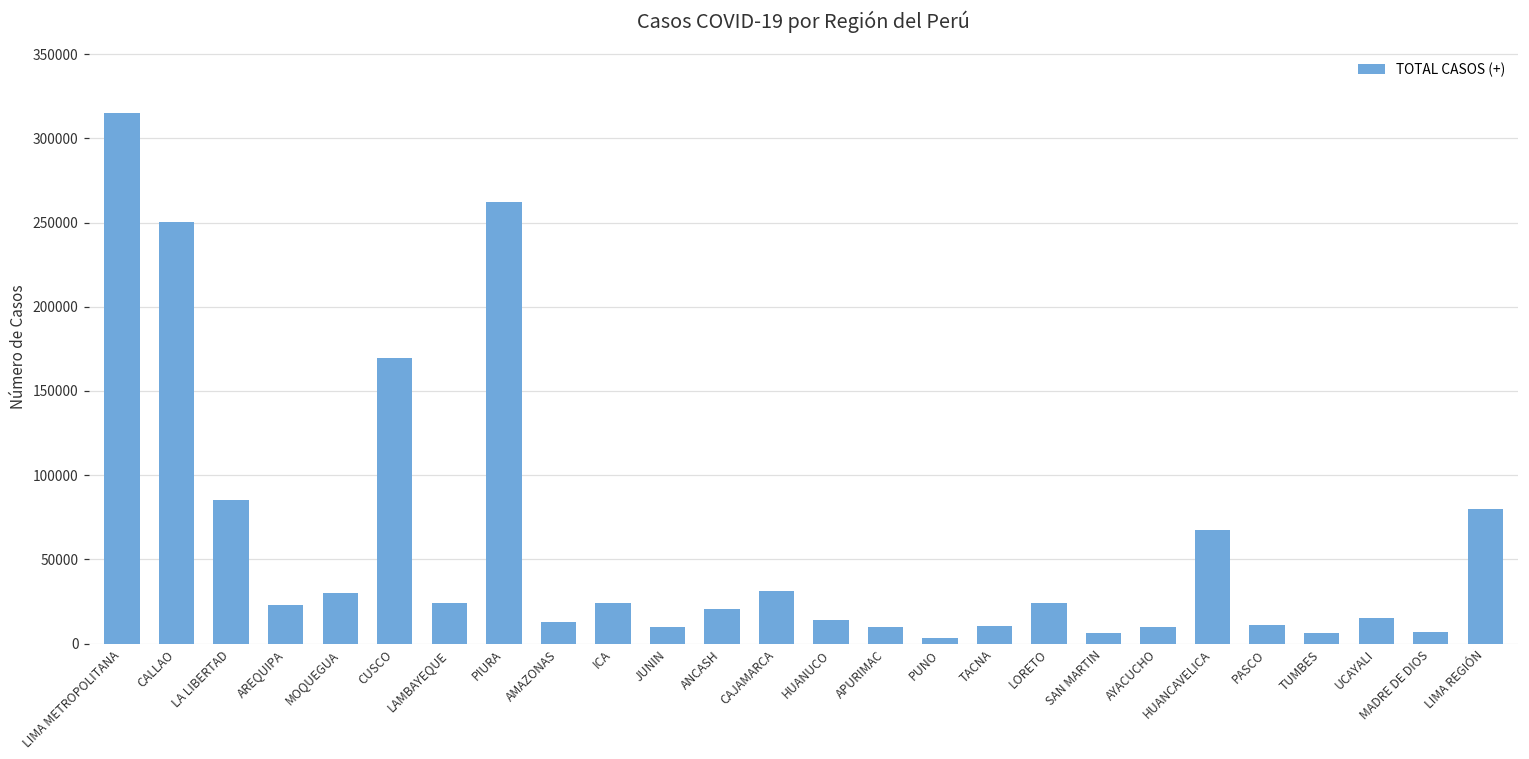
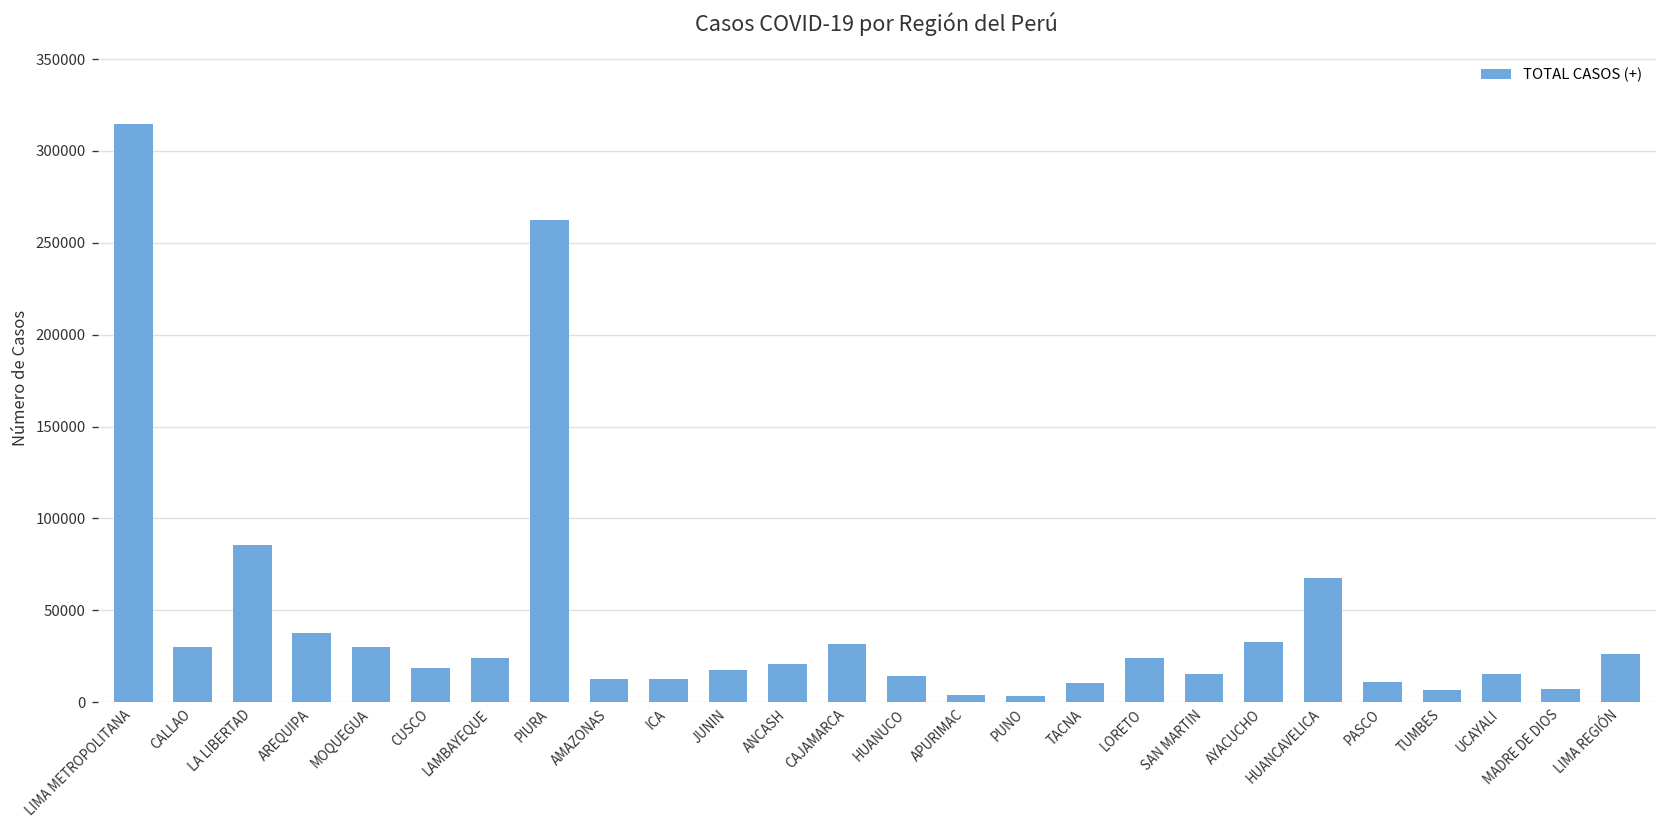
  {
    "LIMA METROPOLITANA": 315000,
-   "CALLAO": 250000,
+   "CALLAO": 30000,
    "LA LIBERTAD": 86000,
-   "AREQUIPA": 23000,
+   "AREQUIPA": 38000,
    "MOQUEGUA": 30000,
-   "CUSCO": 170000,
+   "CUSCO": 18000,
    "LAMBAYEQUE": 24000,
    "PIURA": 262000,
    "AMAZONAS": 13000,
-   "ICA": 24000,
-   "JUNIN": 10000,
+   "ICA": 13000,
+   "JUNIN": 17000,
    "ANCASH": 21000,
    "CAJAMARCA": 31000,
    "HUANUCO": 14000,
-   "APURIMAC": 10000,
+   "APURIMAC": 4000,
    "PUNO": 3000,
    "TACNA": 11000,
    "LORETO": 24000,
-   "SAN MARTIN": 6000,
-   "AYACUCHO": 10000,
+   "SAN MARTIN": 16000,
+   "AYACUCHO": 33000,
    "HUANCAVELICA": 68000,
    "PASCO": 11000,
    "TUMBES": 6000,
    "UCAYALI": 15000,
    "MADRE DE DIOS": 7000,
-   "LIMA REGIÓN": 80000
+   "LIMA REGIÓN": 26000
  }
